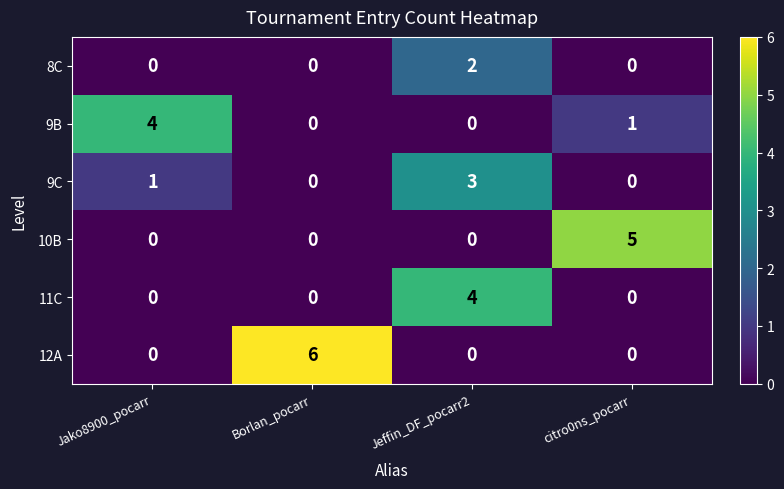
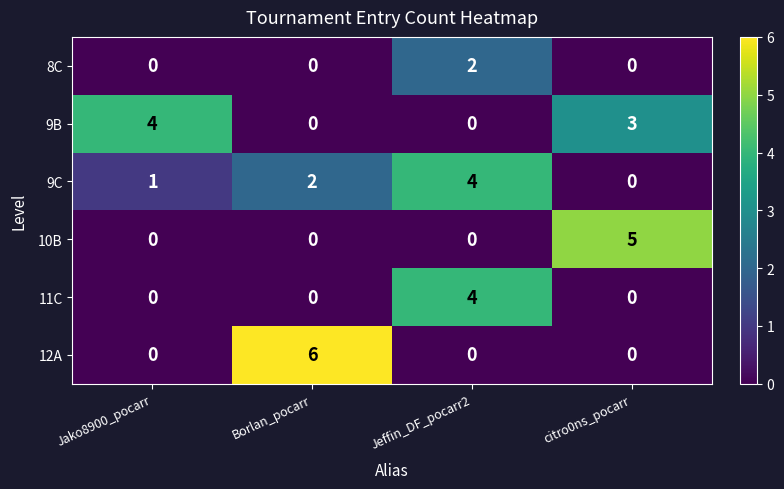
  {
    "8C": {
      "Jako8900_pocarr": 0,
      "Borlan_pocarr": 0,
      "Jeffin_DF_pocarr2": 2,
      "citro0ns_pocarr": 0
    },
    "9B": {
      "Jako8900_pocarr": 4,
      "Borlan_pocarr": 0,
      "Jeffin_DF_pocarr2": 0,
-     "citro0ns_pocarr": 1
+     "citro0ns_pocarr": 3
    },
    "9C": {
      "Jako8900_pocarr": 1,
-     "Borlan_pocarr": 0,
-     "Jeffin_DF_pocarr2": 3,
+     "Borlan_pocarr": 2,
+     "Jeffin_DF_pocarr2": 4,
      "citro0ns_pocarr": 0
    },
    "10B": {
      "Jako8900_pocarr": 0,
      "Borlan_pocarr": 0,
      "Jeffin_DF_pocarr2": 0,
      "citro0ns_pocarr": 5
    },
    "11C": {
      "Jako8900_pocarr": 0,
      "Borlan_pocarr": 0,
      "Jeffin_DF_pocarr2": 4,
      "citro0ns_pocarr": 0
    },
    "12A": {
      "Jako8900_pocarr": 0,
      "Borlan_pocarr": 6,
      "Jeffin_DF_pocarr2": 0,
      "citro0ns_pocarr": 0
    }
  }
